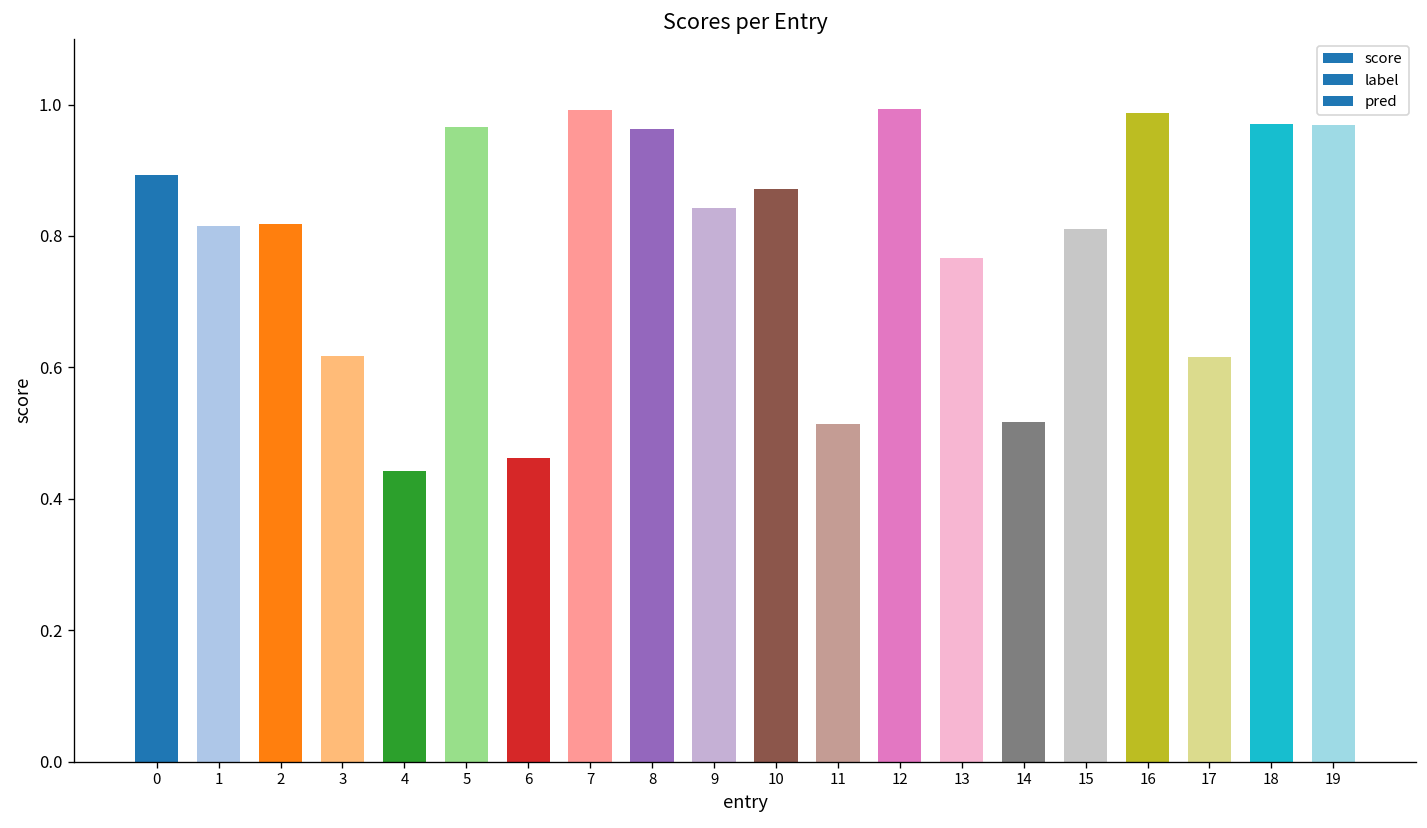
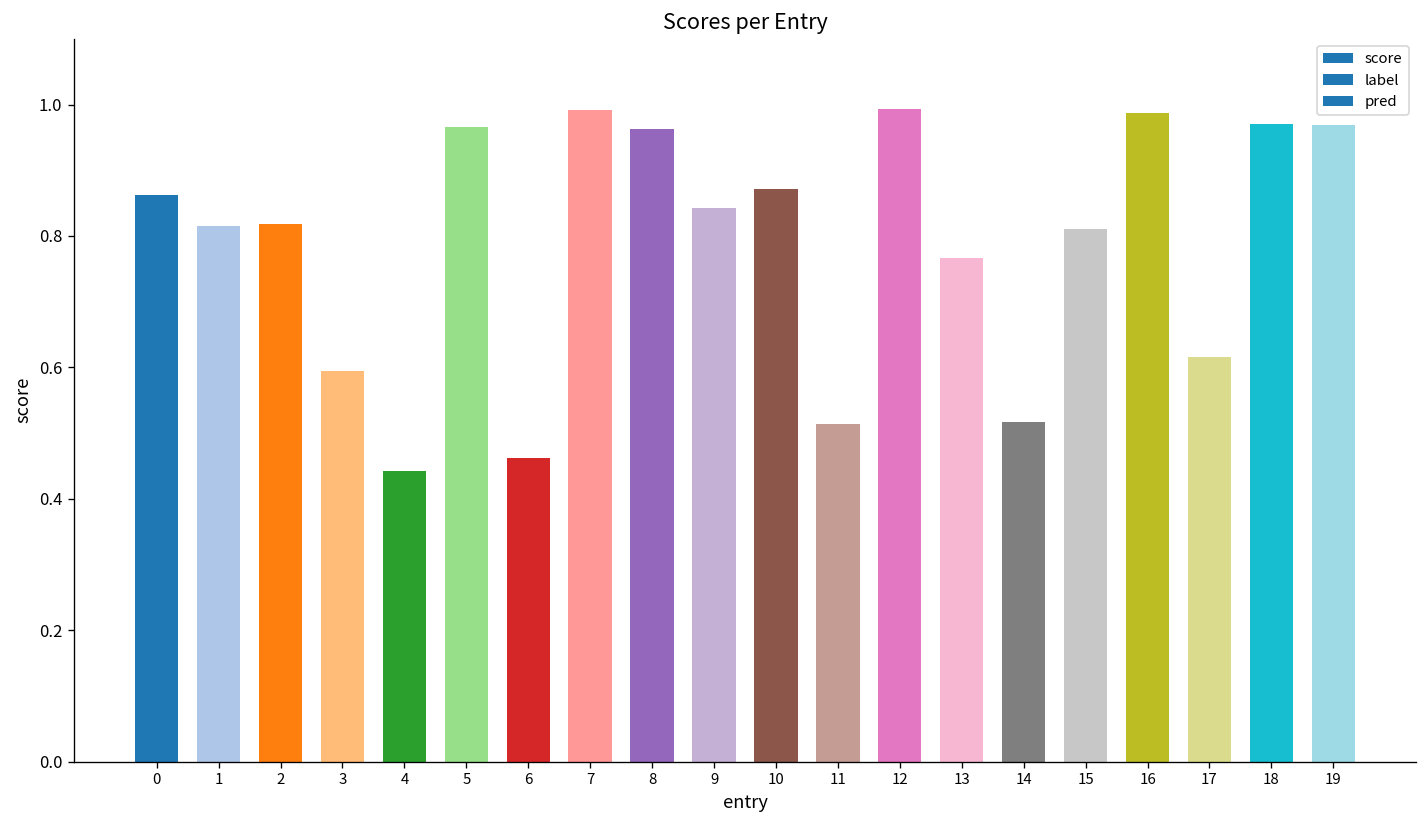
  {
-   "0": 0.89,
+   "0": 0.86,
    "1": 0.82,
    "2": 0.82,
-   "3": 0.62,
+   "3": 0.59,
    "4": 0.44,
    "5": 0.97,
    "6": 0.46,
    "7": 0.99,
    "8": 0.96,
    "9": 0.84,
    "10": 0.87,
    "11": 0.51,
    "12": 0.99,
    "13": 0.77,
    "14": 0.52,
    "15": 0.81,
    "16": 0.99,
    "17": 0.62,
    "18": 0.97,
    "19": 0.97
  }
